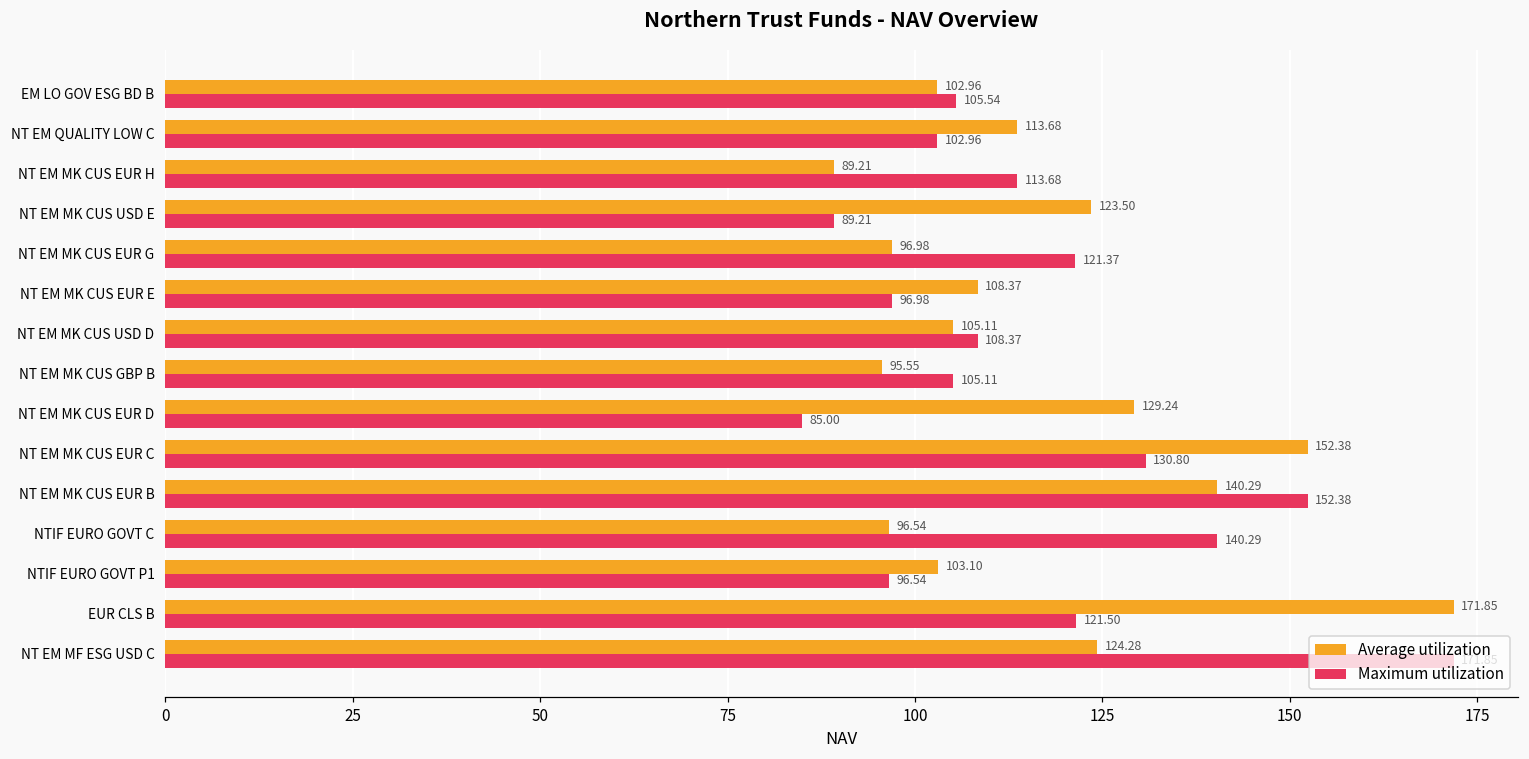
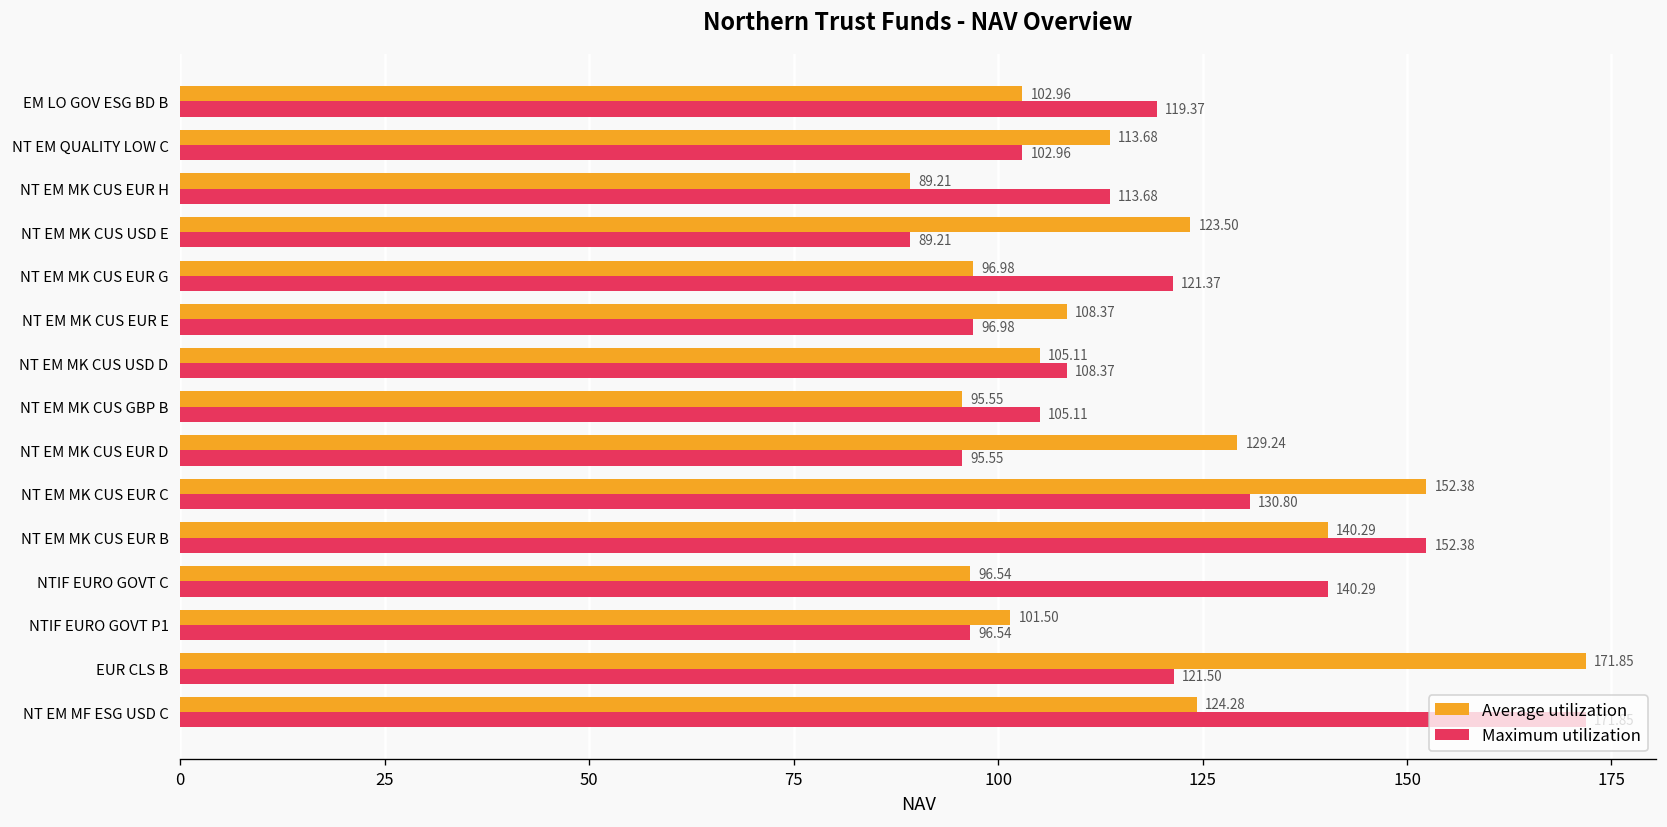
  {
    "Average utilization": {
      "EM LO GOV ESG BD B": 102.96,
      "NT EM QUALITY LOW C": 113.68,
      "NT EM MK CUS EUR H": 89.21,
      "NT EM MK CUS USD E": 123.50,
      "NT EM MK CUS EUR G": 96.98,
      "NT EM MK CUS EUR E": 108.37,
      "NT EM MK CUS USD D": 105.11,
      "NT EM MK CUS GBP B": 95.55,
      "NT EM MK CUS EUR D": 129.24,
      "NT EM MK CUS EUR C": 152.38,
      "NT EM MK CUS EUR B": 140.29,
      "NTIF EURO GOVT C": 96.54,
-     "NTIF EURO GOVT P1": 103.10,
+     "NTIF EURO GOVT P1": 101.50,
      "EUR CLS B": 171.85,
      "NT EM MF ESG USD C": 124.28
    },
    "Maximum utilization": {
-     "EM LO GOV ESG BD B": 105.54,
+     "EM LO GOV ESG BD B": 119.37,
      "NT EM QUALITY LOW C": 102.96,
      "NT EM MK CUS EUR H": 113.68,
      "NT EM MK CUS USD E": 89.21,
      "NT EM MK CUS EUR G": 121.37,
      "NT EM MK CUS EUR E": 96.98,
      "NT EM MK CUS USD D": 108.37,
      "NT EM MK CUS GBP B": 105.11,
-     "NT EM MK CUS EUR D": 85.00,
+     "NT EM MK CUS EUR D": 95.55,
      "NT EM MK CUS EUR C": 130.80,
      "NT EM MK CUS EUR B": 152.38,
      "NTIF EURO GOVT C": 140.29,
      "NTIF EURO GOVT P1": 96.54,
      "EUR CLS B": 121.50
    }
  }
